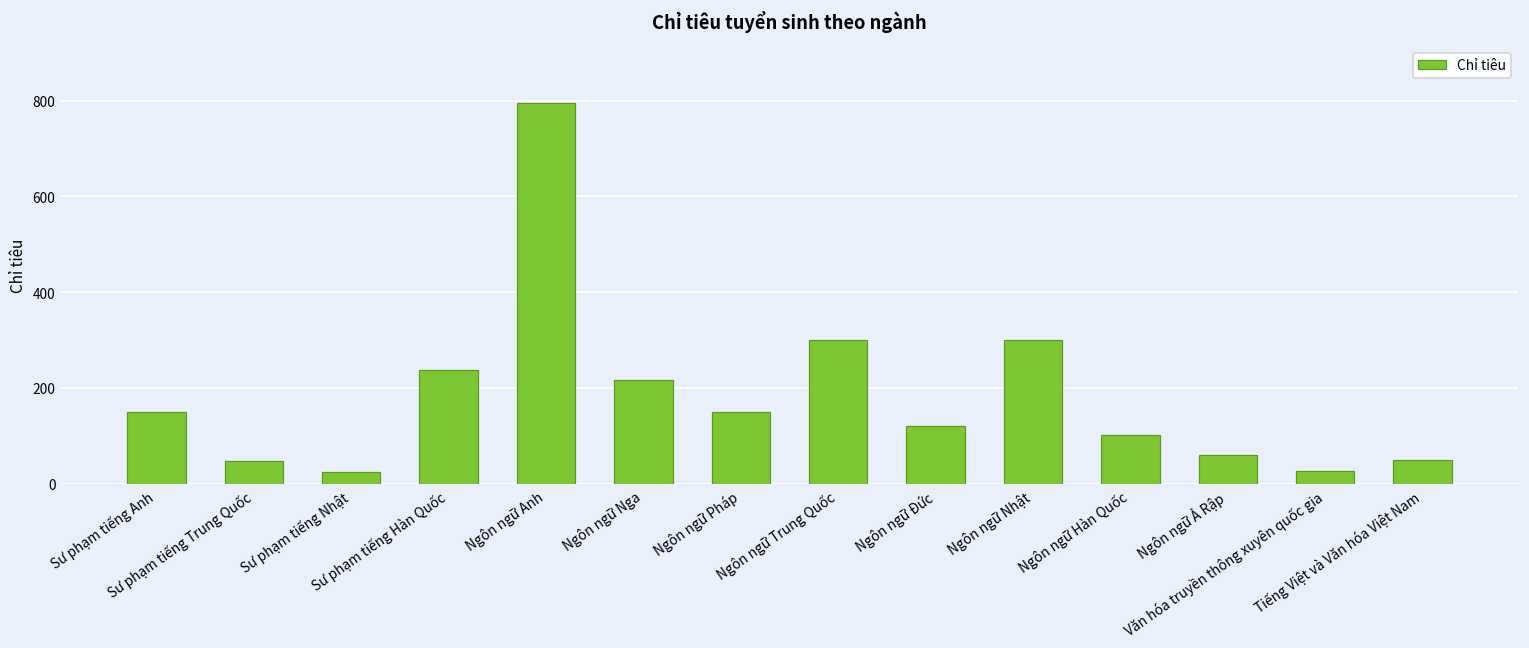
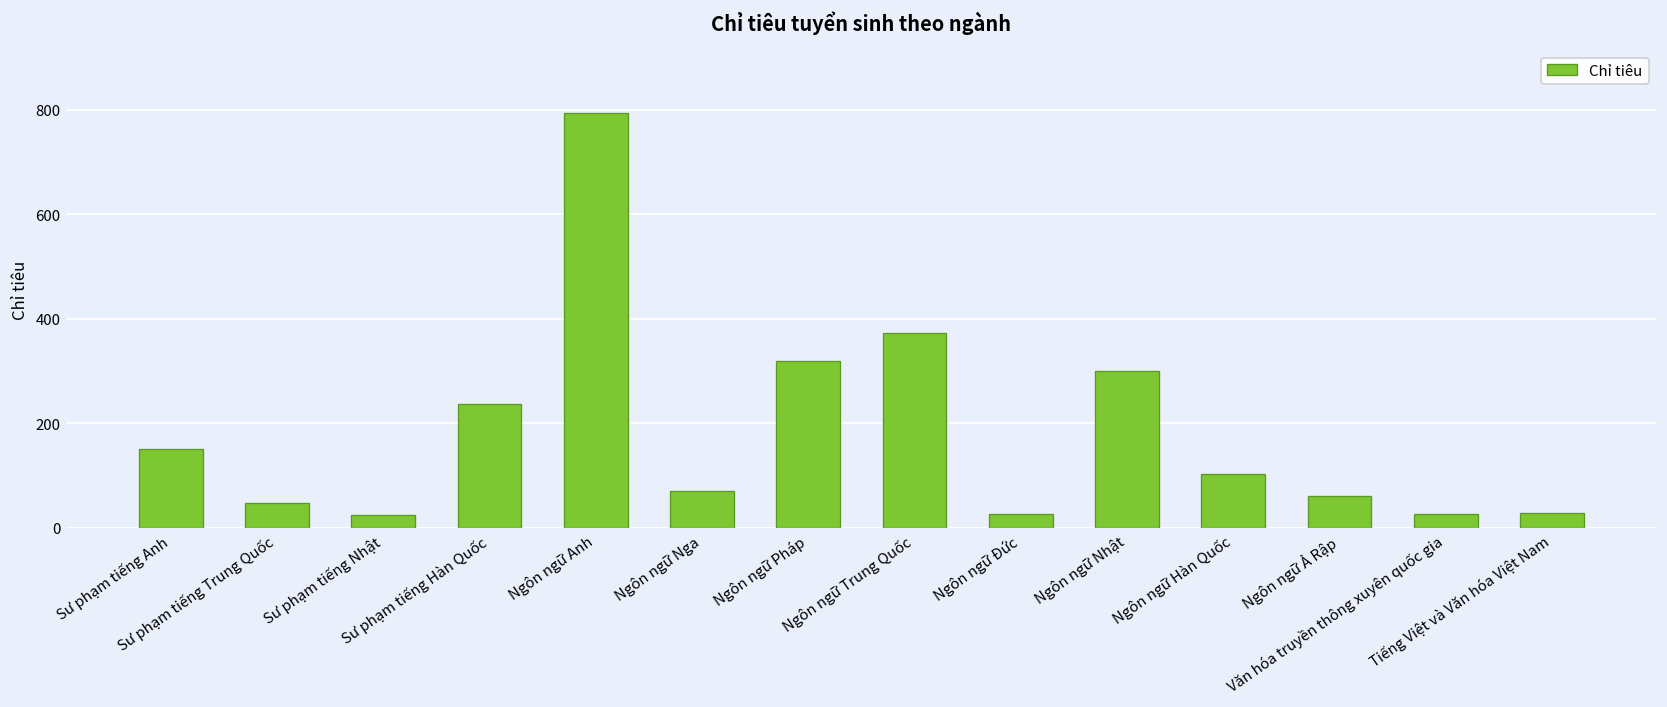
  {
    "Sư phạm tiếng Anh": 150,
    "Sư phạm tiếng Trung Quốc": 50,
    "Sư phạm tiếng Nhật": 30,
    "Sư phạm tiếng Hàn Quốc": 240,
    "Ngôn ngữ Anh": 800,
-   "Ngôn ngữ Nga": 220,
-   "Ngôn ngữ Pháp": 150,
-   "Ngôn ngữ Trung Quốc": 300,
-   "Ngôn ngữ Đức": 120,
+   "Ngôn ngữ Nga": 70,
+   "Ngôn ngữ Pháp": 320,
+   "Ngôn ngữ Trung Quốc": 370,
+   "Ngôn ngữ Đức": 30,
    "Ngôn ngữ Nhật": 300,
    "Ngôn ngữ Hàn Quốc": 100,
    "Ngôn ngữ Ả Rập": 60,
    "Văn hóa truyền thông xuyên quốc gia": 30,
-   "Tiếng Việt và Văn hóa Việt Nam": 50
+   "Tiếng Việt và Văn hóa Việt Nam": 30
  }
